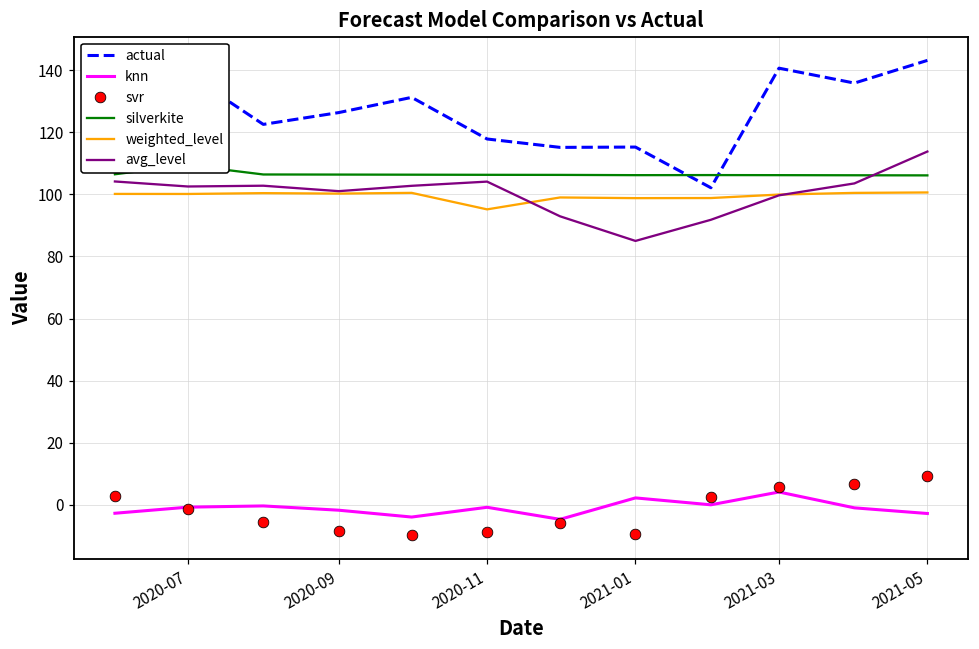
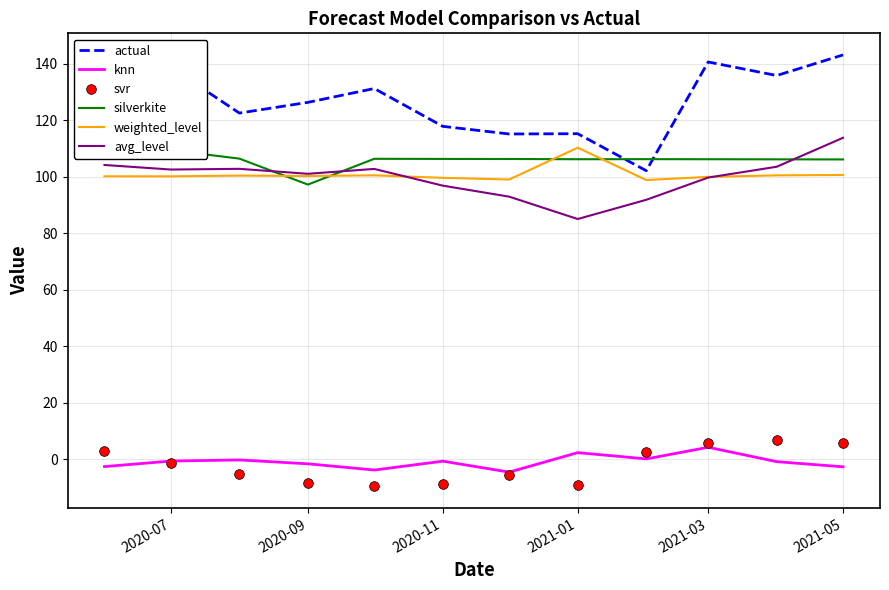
  {
    "actual": {
      "2020-09": 126,
      "2020-11": 118,
      "2021-01": 115,
      "2021-03": 141,
      "2021-05": 143
    },
    "knn": {
      "2020-09": -2,
      "2020-11": -1,
      "2021-01": 2,
      "2021-03": 4,
      "2021-05": -3
    },
    "svr": {
      "2020-09": -9,
      "2020-11": -9,
      "2021-01": -9,
      "2021-03": 6,
-     "2021-05": 9
+     "2021-05": 6
    },
    "silverkite": {
-     "2020-09": 106,
+     "2020-09": 97,
      "2020-11": 106,
      "2021-01": 106,
      "2021-03": 106,
      "2021-05": 106
    },
    "weighted_level": {
      "2020-07": 100,
-     "2020-11": 95,
-     "2021-01": 99,
+     "2020-11": 100,
+     "2021-01": 110,
      "2021-05": 101
    },
    "avg_level": {
      "2020-07": 103,
-     "2020-11": 104,
+     "2020-11": 97,
      "2021-01": 85,
      "2021-05": 114
    }
  }
